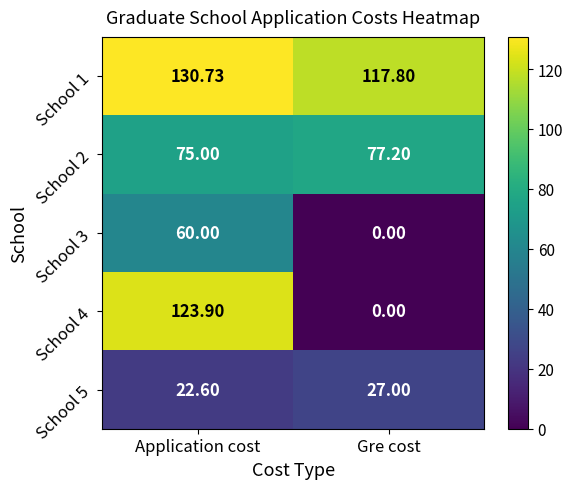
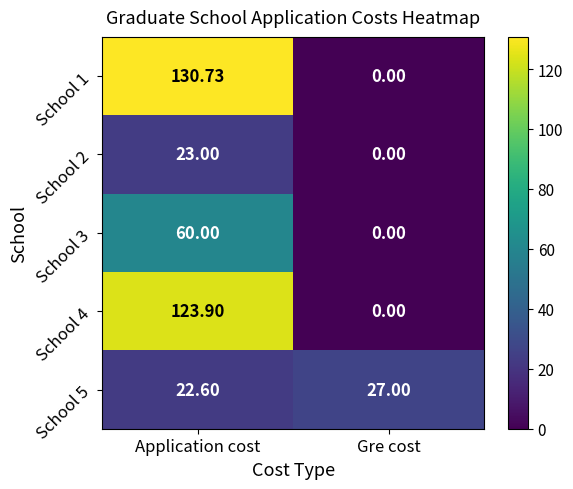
  {
    "School 1": {
      "Application cost": 130.73,
-     "Gre cost": 117.80
+     "Gre cost": 0.00
    },
    "School 2": {
-     "Application cost": 75.00,
-     "Gre cost": 77.20
+     "Application cost": 23.00,
+     "Gre cost": 0.00
    },
    "School 3": {
      "Application cost": 60.00,
      "Gre cost": 0.00
    },
    "School 4": {
      "Application cost": 123.90,
      "Gre cost": 0.00
    },
    "School 5": {
      "Application cost": 22.60,
      "Gre cost": 27.00
    }
  }
